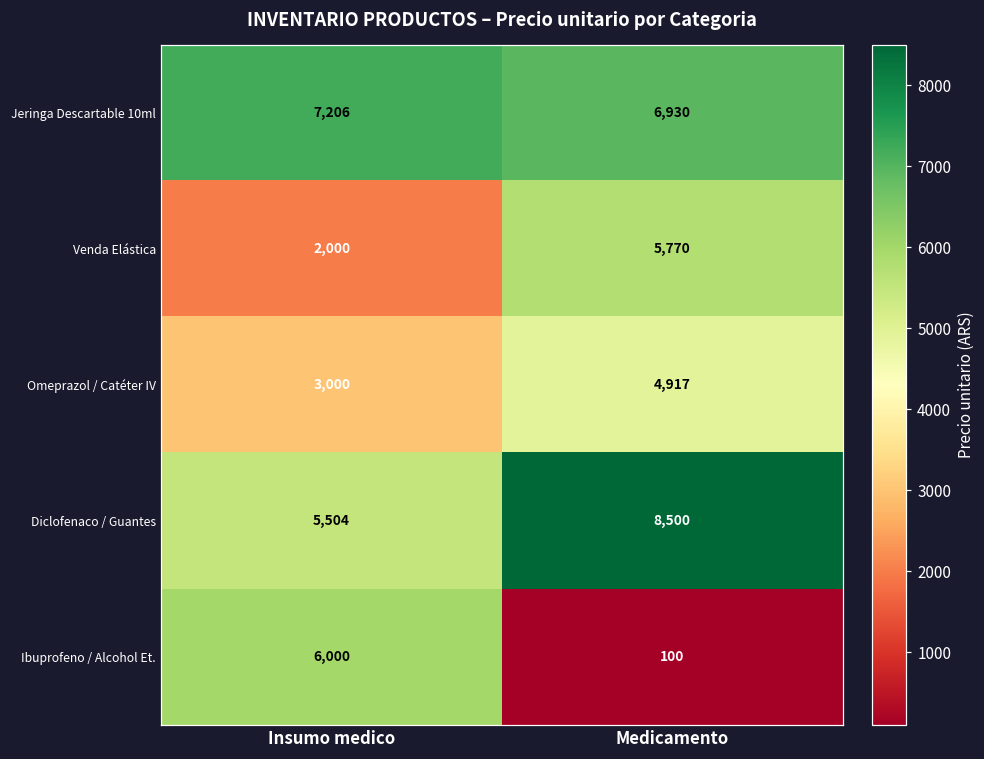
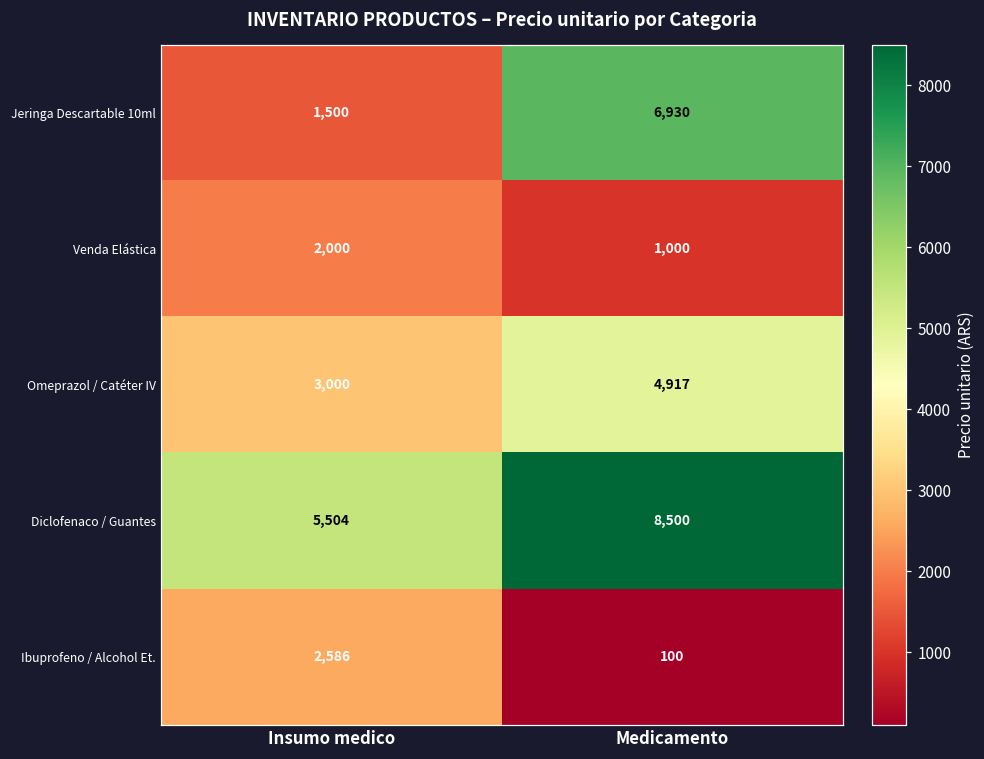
  {
    "Jeringa Descartable 10ml": {
-     "Insumo medico": "7,206",
+     "Insumo medico": "1,500",
      "Medicamento": "6,930"
    },
    "Venda Elástica": {
      "Insumo medico": "2,000",
-     "Medicamento": "5,770"
+     "Medicamento": "1,000"
    },
    "Omeprazol / Catéter IV": {
      "Insumo medico": "3,000",
      "Medicamento": "4,917"
    },
    "Diclofenaco / Guantes": {
      "Insumo medico": "5,504",
      "Medicamento": "8,500"
    },
    "Ibuprofeno / Alcohol Et.": {
-     "Insumo medico": "6,000",
+     "Insumo medico": "2,586",
      "Medicamento": "100"
    }
  }
